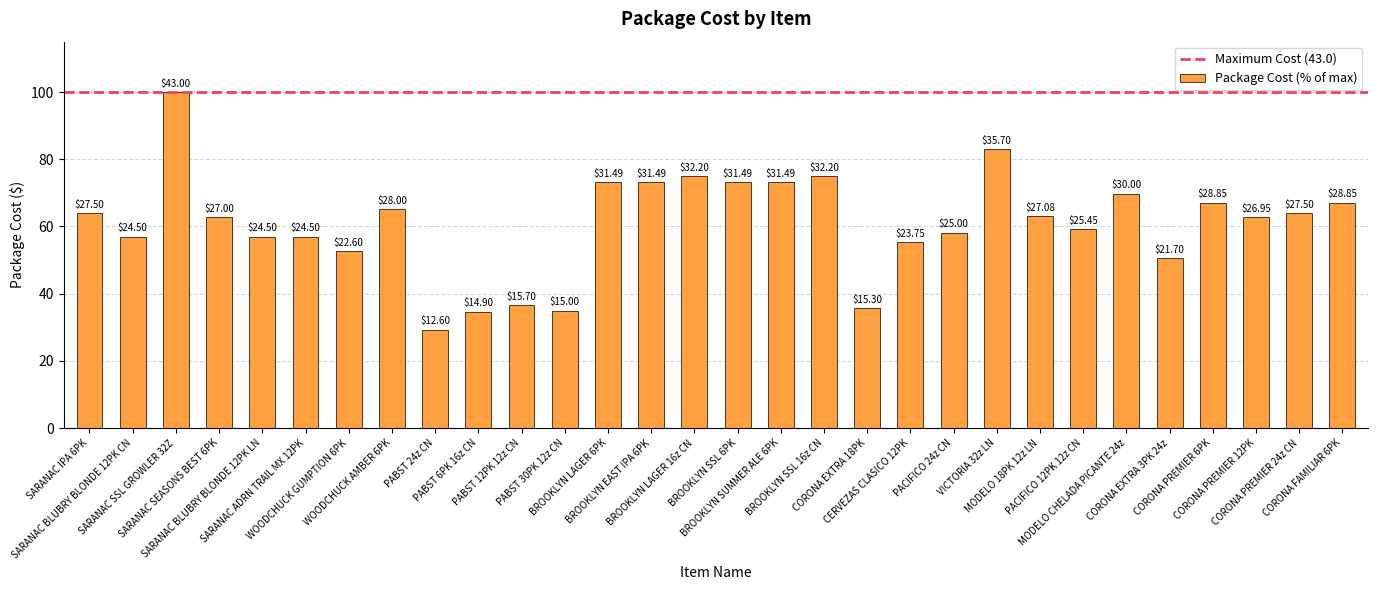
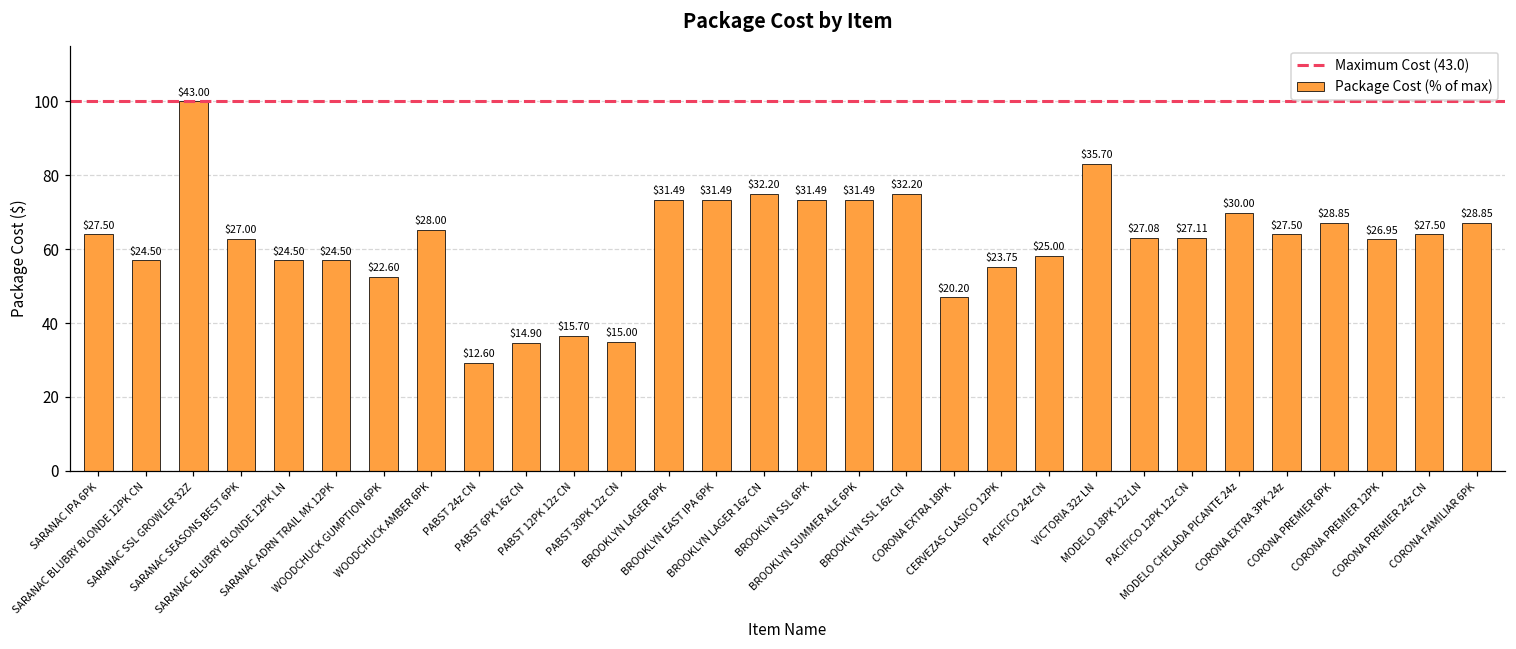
  {
-   "CORONA EXTRA 18PK": "$15.30",
-   "PACIFICO 12PK 12z CN": "$25.45",
-   "CORONA EXTRA 3PK 24z": "$21.70"
+   "CORONA EXTRA 18PK": "$20.20",
+   "PACIFICO 12PK 12z CN": "$27.11",
+   "CORONA EXTRA 3PK 24z": "$27.50"
  }
